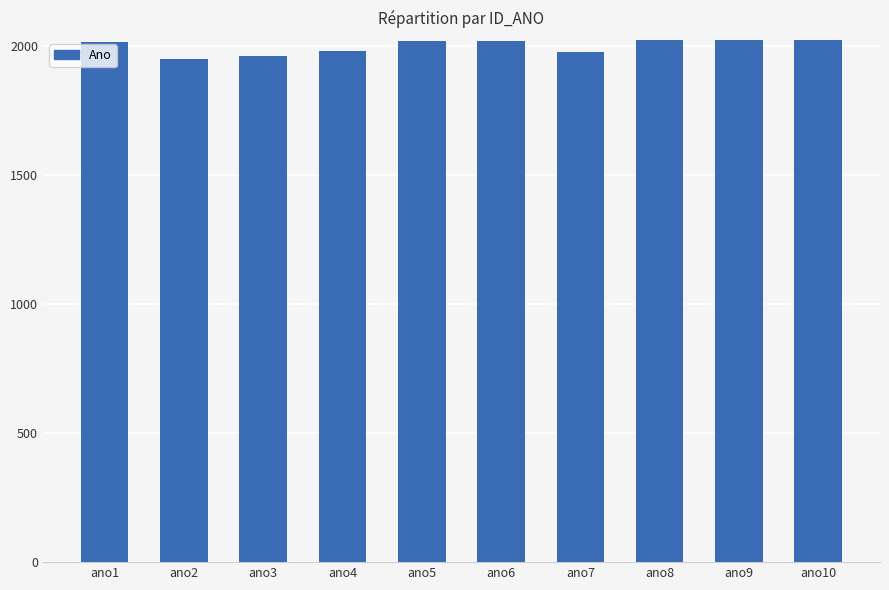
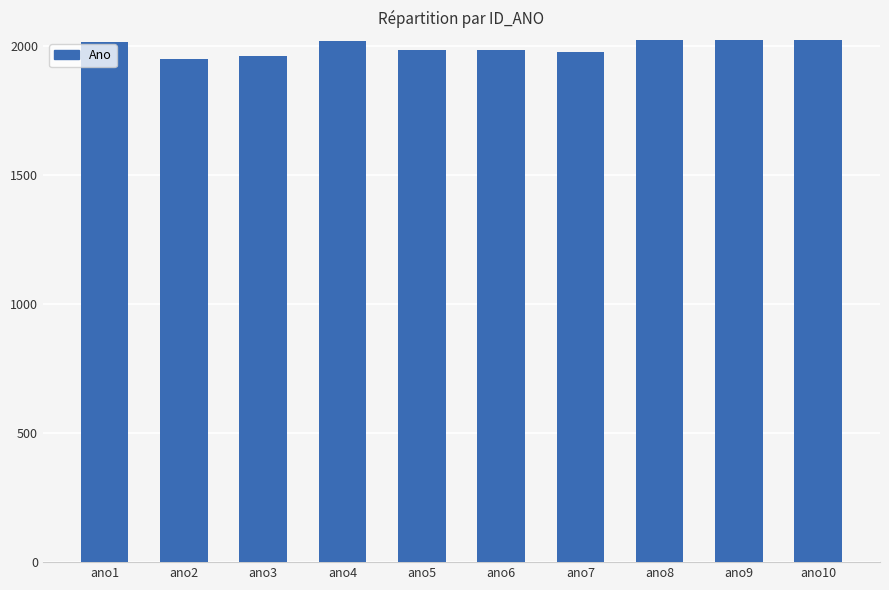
  {
    "ano1": 2020,
    "ano2": 1950,
    "ano3": 1960,
-   "ano4": 1980,
-   "ano5": 2020,
-   "ano6": 2020,
+   "ano4": 2020,
+   "ano5": 1980,
+   "ano6": 1980,
    "ano7": 1970,
    "ano8": 2020,
    "ano9": 2020,
    "ano10": 2020
  }
